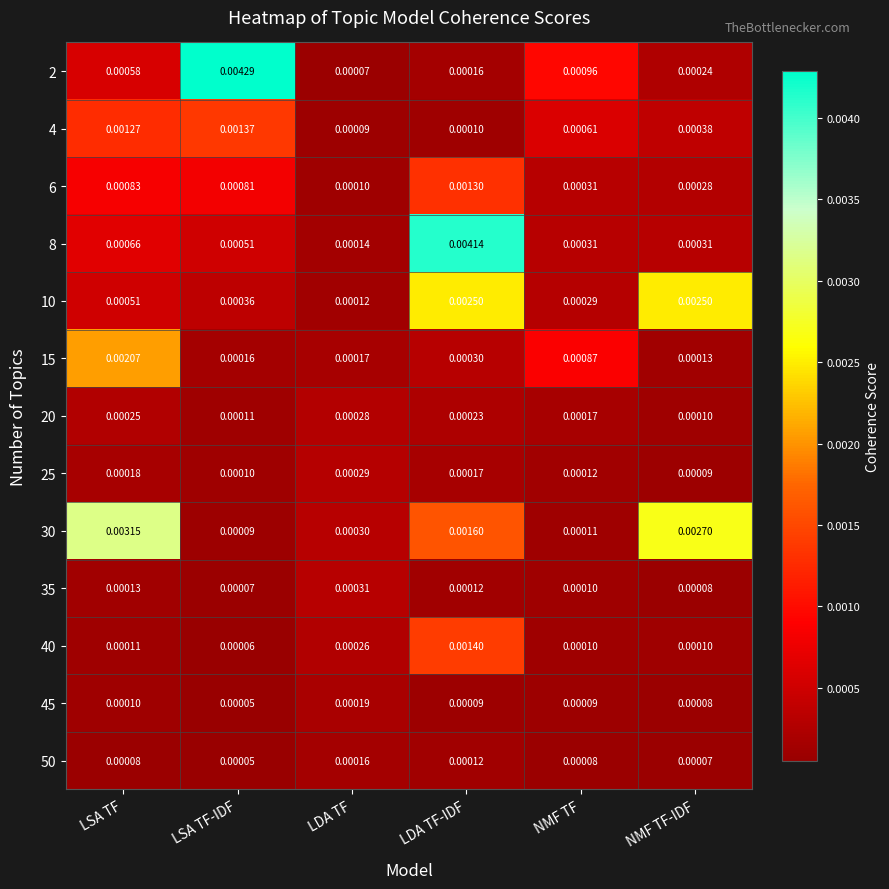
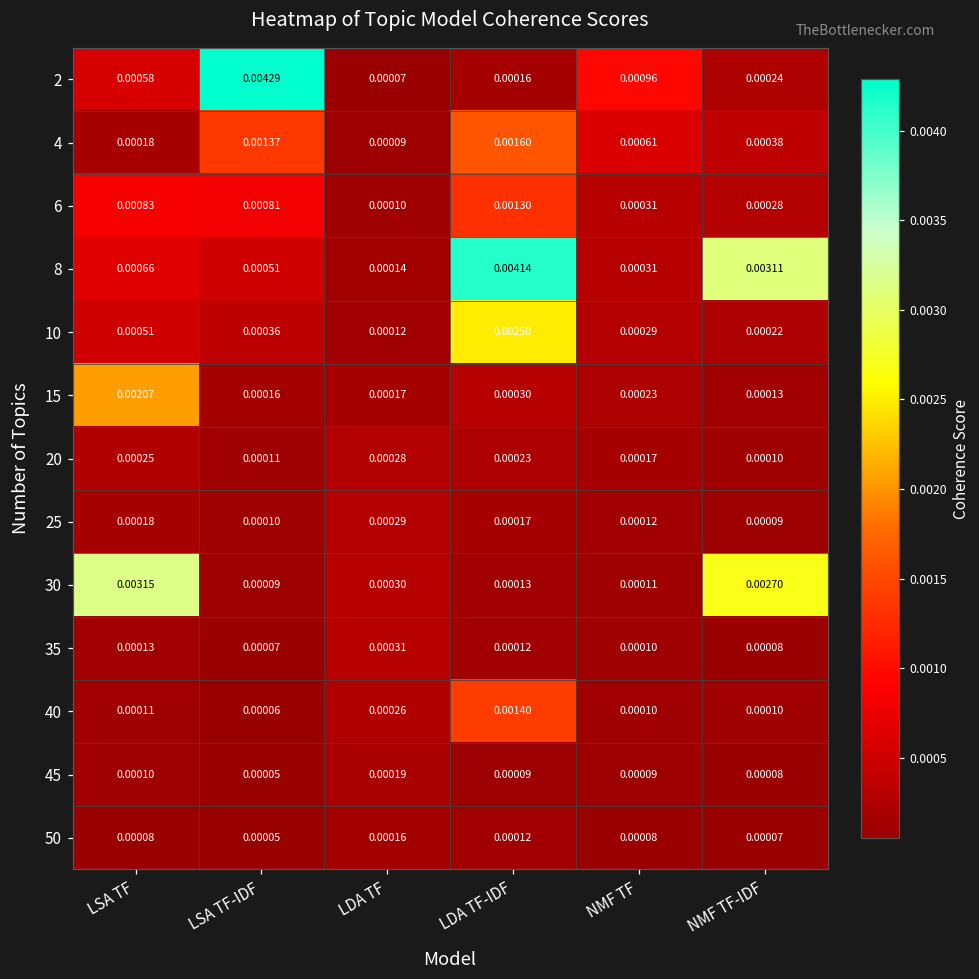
  {
    "2": {
      "LSA TF": 0.00058,
      "LSA TF-IDF": 0.00429,
      "LDA TF": 0.00007,
      "LDA TF-IDF": 0.00016,
      "NMF TF": 0.00096,
      "NMF TF-IDF": 0.00024
    },
    "4": {
-     "LSA TF": 0.00127,
+     "LSA TF": 0.00018,
      "LSA TF-IDF": 0.00137,
      "LDA TF": 0.00009,
-     "LDA TF-IDF": 0.00010,
+     "LDA TF-IDF": 0.00160,
      "NMF TF": 0.00061,
      "NMF TF-IDF": 0.00038
    },
    "6": {
      "LSA TF": 0.00083,
      "LSA TF-IDF": 0.00081,
      "LDA TF": 0.00010,
      "LDA TF-IDF": 0.00130,
      "NMF TF": 0.00031,
      "NMF TF-IDF": 0.00028
    },
    "8": {
      "LSA TF": 0.00066,
      "LSA TF-IDF": 0.00051,
      "LDA TF": 0.00014,
      "LDA TF-IDF": 0.00414,
      "NMF TF": 0.00031,
-     "NMF TF-IDF": 0.00031
+     "NMF TF-IDF": 0.00311
    },
    "10": {
      "LSA TF": 0.00051,
      "LSA TF-IDF": 0.00036,
      "LDA TF": 0.00012,
      "LDA TF-IDF": 0.00250,
      "NMF TF": 0.00029,
-     "NMF TF-IDF": 0.00250
+     "NMF TF-IDF": 0.00022
    },
    "15": {
      "LSA TF": 0.00207,
      "LSA TF-IDF": 0.00016,
      "LDA TF": 0.00017,
      "LDA TF-IDF": 0.00030,
-     "NMF TF": 0.00087,
+     "NMF TF": 0.00023,
      "NMF TF-IDF": 0.00013
    },
    "20": {
      "LSA TF": 0.00025,
      "LSA TF-IDF": 0.00011,
      "LDA TF": 0.00028,
      "LDA TF-IDF": 0.00023,
      "NMF TF": 0.00017,
      "NMF TF-IDF": 0.00010
    },
    "25": {
      "LSA TF": 0.00018,
      "LSA TF-IDF": 0.00010,
      "LDA TF": 0.00029,
      "LDA TF-IDF": 0.00017,
      "NMF TF": 0.00012,
      "NMF TF-IDF": 0.00009
    },
    "30": {
      "LSA TF": 0.00315,
      "LSA TF-IDF": 0.00009,
      "LDA TF": 0.00030,
-     "LDA TF-IDF": 0.00160,
+     "LDA TF-IDF": 0.00013,
      "NMF TF": 0.00011,
      "NMF TF-IDF": 0.00270
    },
    "35": {
      "LSA TF": 0.00013,
      "LSA TF-IDF": 0.00007,
      "LDA TF": 0.00031,
      "LDA TF-IDF": 0.00012,
      "NMF TF": 0.00010,
      "NMF TF-IDF": 0.00008
    },
    "40": {
      "LSA TF": 0.00011,
      "LSA TF-IDF": 0.00006,
      "LDA TF": 0.00026,
      "LDA TF-IDF": 0.00140,
      "NMF TF": 0.00010,
      "NMF TF-IDF": 0.00010
    },
    "45": {
      "LSA TF": 0.00010,
      "LSA TF-IDF": 0.00005,
      "LDA TF": 0.00019,
      "LDA TF-IDF": 0.00009,
      "NMF TF": 0.00009,
      "NMF TF-IDF": 0.00008
    },
    "50": {
      "LSA TF": 0.00008,
      "LSA TF-IDF": 0.00005,
      "LDA TF": 0.00016,
      "LDA TF-IDF": 0.00012,
      "NMF TF": 0.00008,
      "NMF TF-IDF": 0.00007
    }
  }
